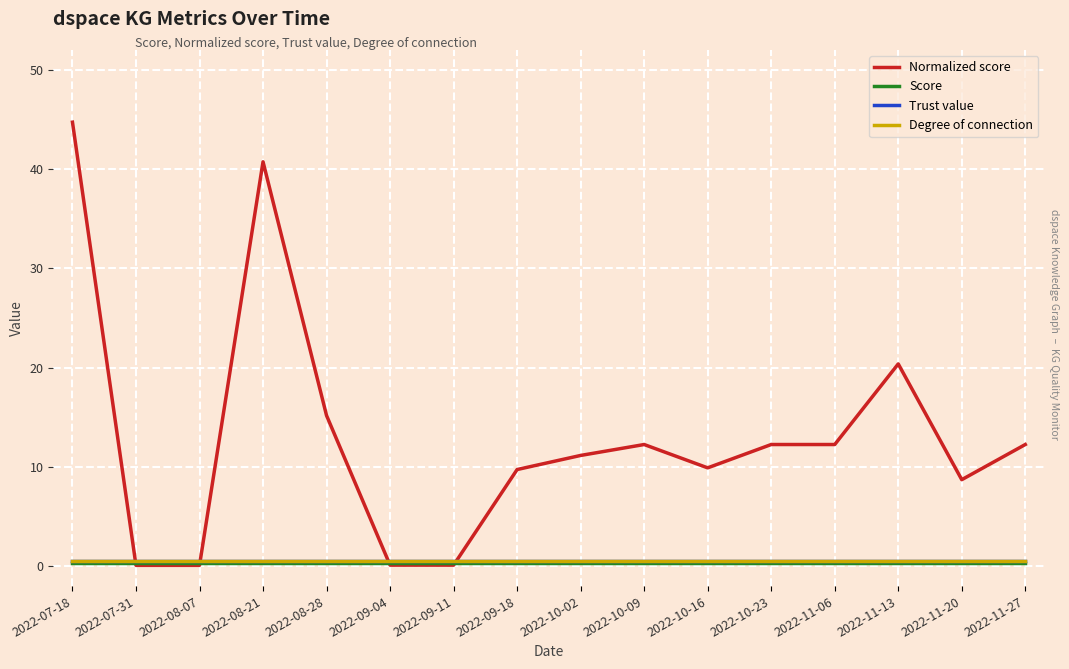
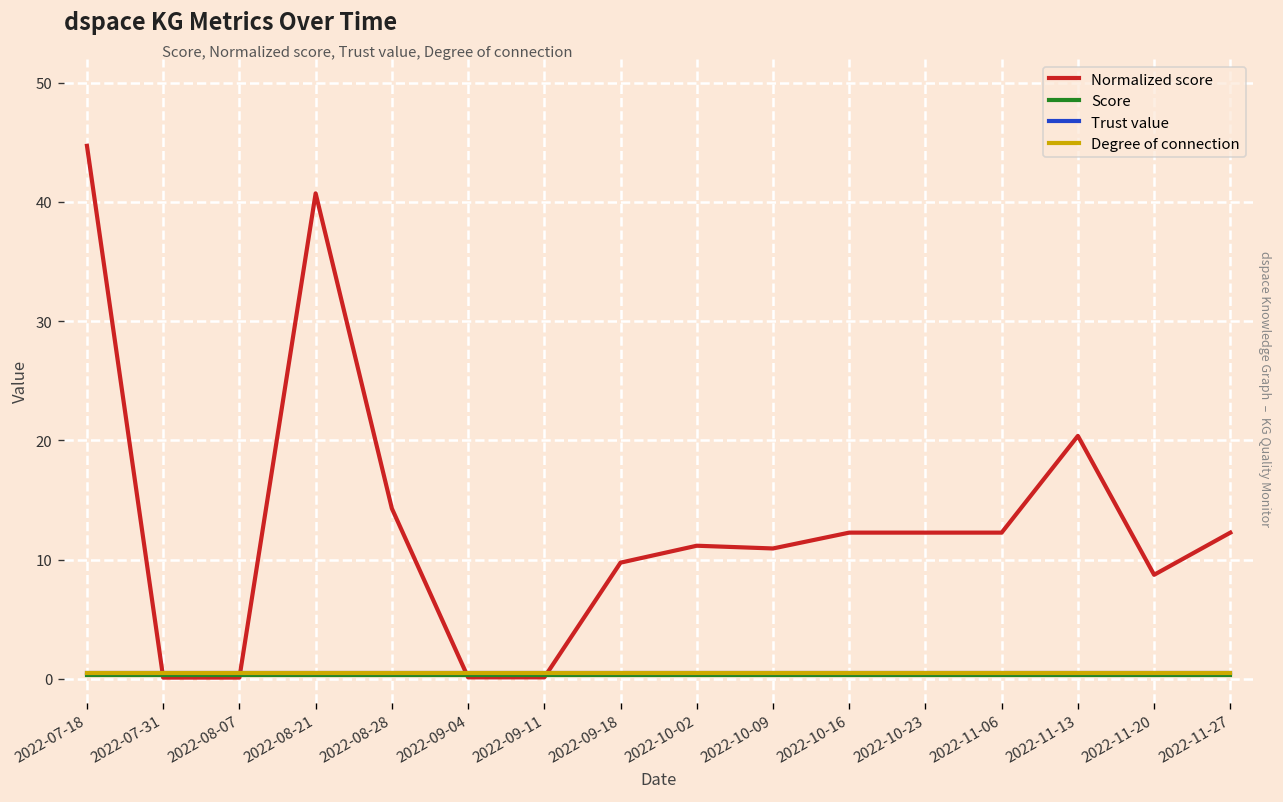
  {
    "Normalized score": {
      "2022-07-18": 45,
      "2022-08-21": 41,
-     "2022-08-28": 15,
+     "2022-08-28": 14,
      "2022-09-18": 10,
      "2022-10-02": 11,
-     "2022-10-09": 12,
-     "2022-10-16": 10,
+     "2022-10-09": 11,
+     "2022-10-16": 12,
      "2022-10-23": 12,
      "2022-11-06": 12,
      "2022-11-13": 20,
      "2022-11-20": 9,
      "2022-11-27": 12
    }
  }
